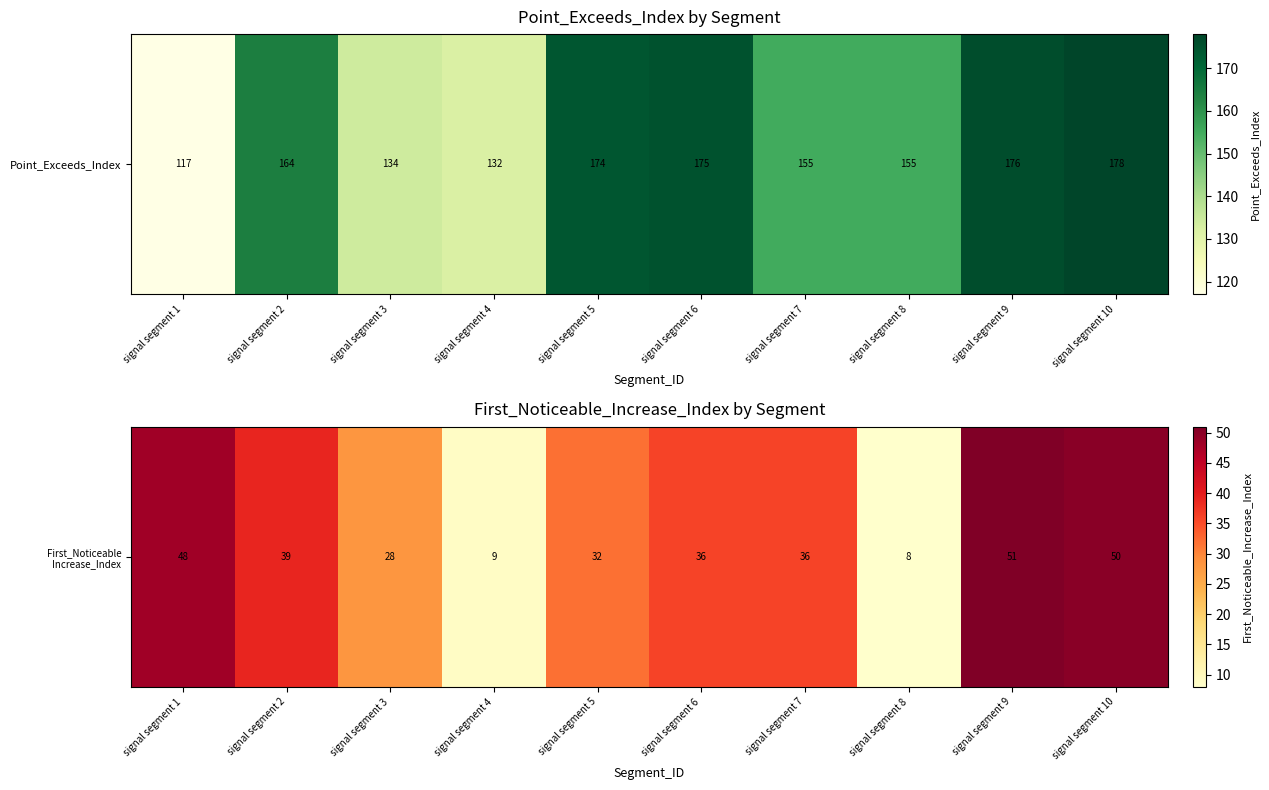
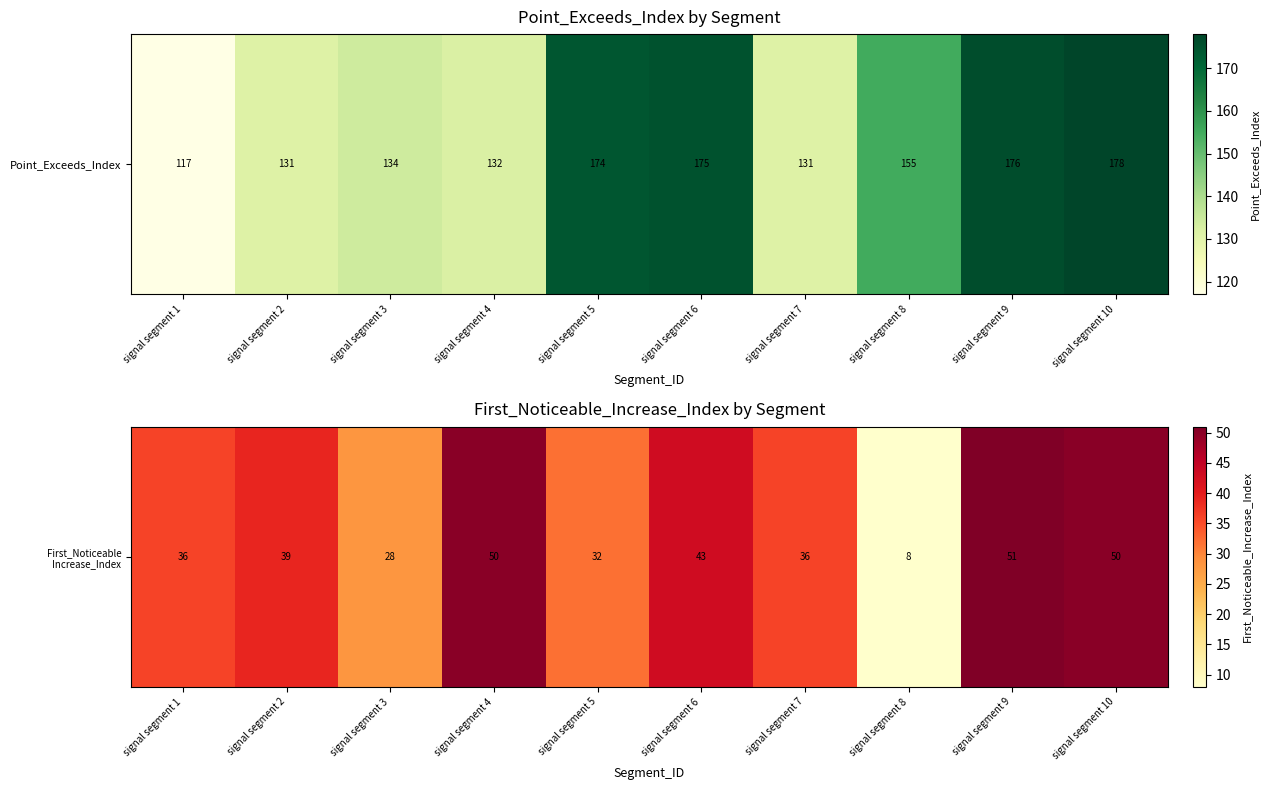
  {
    "Point_Exceeds_Index by Segment": {
      "Point_Exceeds_Index": {
        "signal segment 1": 117,
-       "signal segment 2": 164,
+       "signal segment 2": 131,
        "signal segment 3": 134,
        "signal segment 4": 132,
        "signal segment 5": 174,
        "signal segment 6": 175,
-       "signal segment 7": 155,
+       "signal segment 7": 131,
        "signal segment 8": 155,
        "signal segment 9": 176,
        "signal segment 10": 178
      }
    },
    "First_Noticeable_Increase_Index by Segment": {
      "First_Noticeable Increase_Index": {
-       "signal segment 1": 48,
+       "signal segment 1": 36,
        "signal segment 2": 39,
        "signal segment 3": 28,
-       "signal segment 4": 9,
+       "signal segment 4": 50,
        "signal segment 5": 32,
-       "signal segment 6": 36,
+       "signal segment 6": 43,
        "signal segment 7": 36,
        "signal segment 8": 8,
        "signal segment 9": 51,
        "signal segment 10": 50
      }
    }
  }
